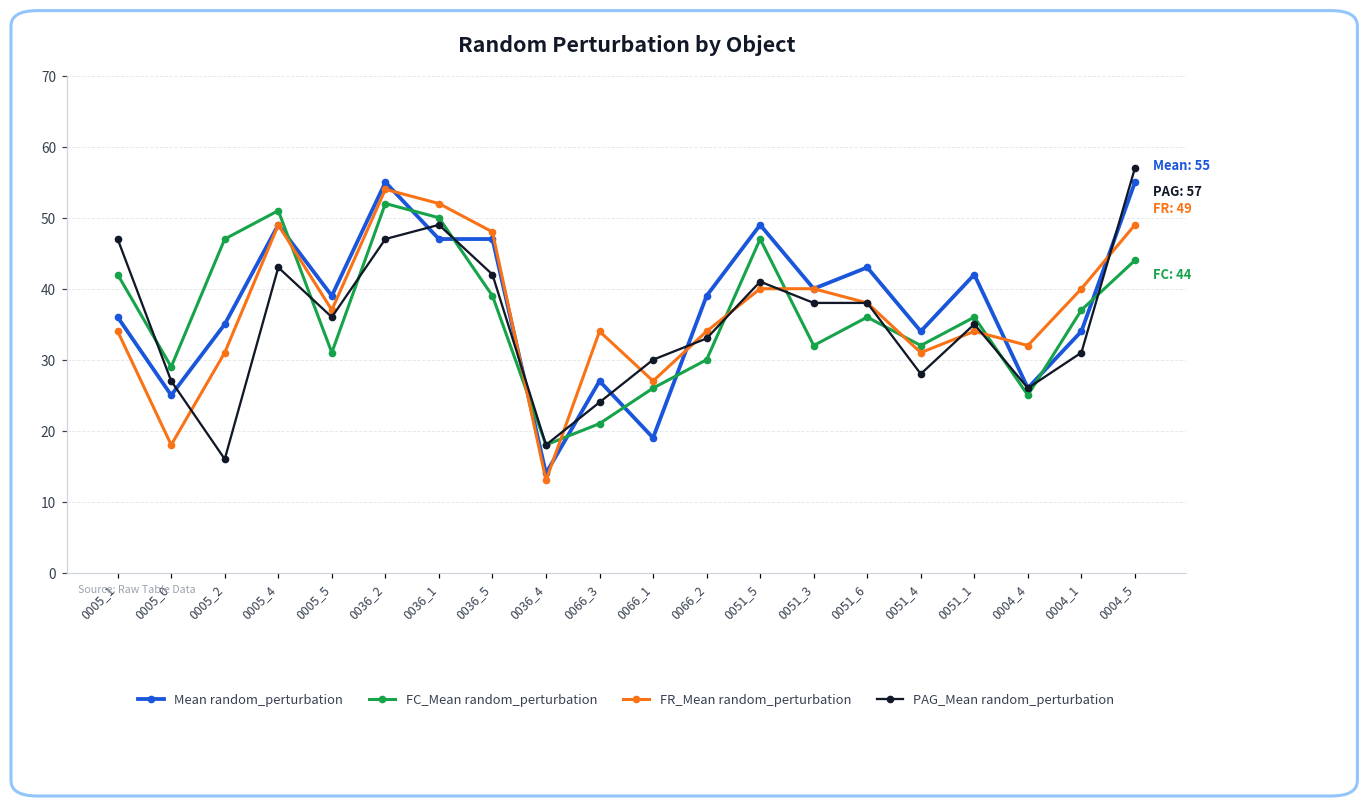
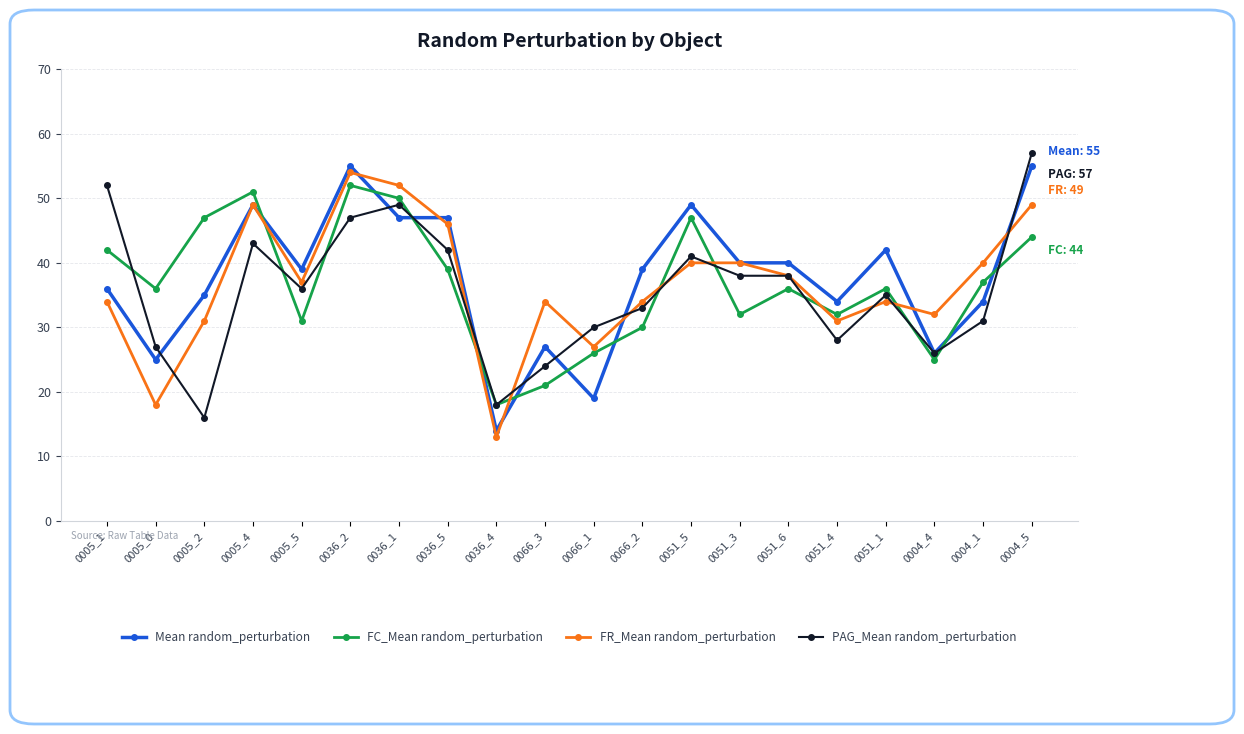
  {
    "Mean random_perturbation": {
      "0005_1": 36,
      "0005_0": 25,
      "0005_2": 35,
      "0005_5": 39,
      "0036_2": 55,
      "0036_1": 47,
      "0036_5": 47,
      "0036_4": 14,
      "0066_3": 27,
      "0066_1": 19,
      "0066_2": 39,
      "0051_5": 49,
-     "0051_6": 43,
+     "0051_6": 40,
      "0051_4": 34,
      "0051_1": 42,
      "0004_1": 34
    },
    "FC_Mean random_perturbation": {
      "0005_1": 42,
-     "0005_0": 29,
+     "0005_0": 36,
      "0005_2": 47,
      "0005_4": 51,
      "0005_5": 31,
      "0036_2": 52,
      "0036_1": 50,
      "0036_5": 39,
      "0066_3": 21,
      "0066_1": 26,
      "0066_2": 30,
      "0051_5": 47,
      "0051_3": 32,
      "0051_6": 36,
      "0051_4": 32,
      "0051_1": 36,
      "0004_4": 25,
      "0004_1": 37
    },
    "FR_Mean random_perturbation": {
      "0005_1": 34,
      "0005_0": 18,
      "0005_2": 31,
      "0005_5": 37,
      "0036_2": 54,
      "0036_1": 52,
-     "0036_5": 48,
+     "0036_5": 46,
      "0036_4": 13,
      "0066_3": 34,
      "0066_1": 27,
      "0066_2": 34,
      "0051_5": 40,
      "0051_4": 31,
      "0051_1": 34,
      "0004_4": 32,
      "0004_1": 40
    },
    "PAG_Mean random_perturbation": {
-     "0005_1": 47,
+     "0005_1": 52,
      "0005_0": 27,
      "0005_2": 16,
      "0005_4": 43,
      "0005_5": 36,
      "0036_2": 47,
      "0036_1": 49,
      "0036_5": 42,
      "0066_3": 24,
      "0066_1": 30,
      "0066_2": 33,
      "0051_5": 41,
      "0051_3": 38,
      "0051_4": 28,
      "0051_1": 35,
      "0004_1": 31
    }
  }
